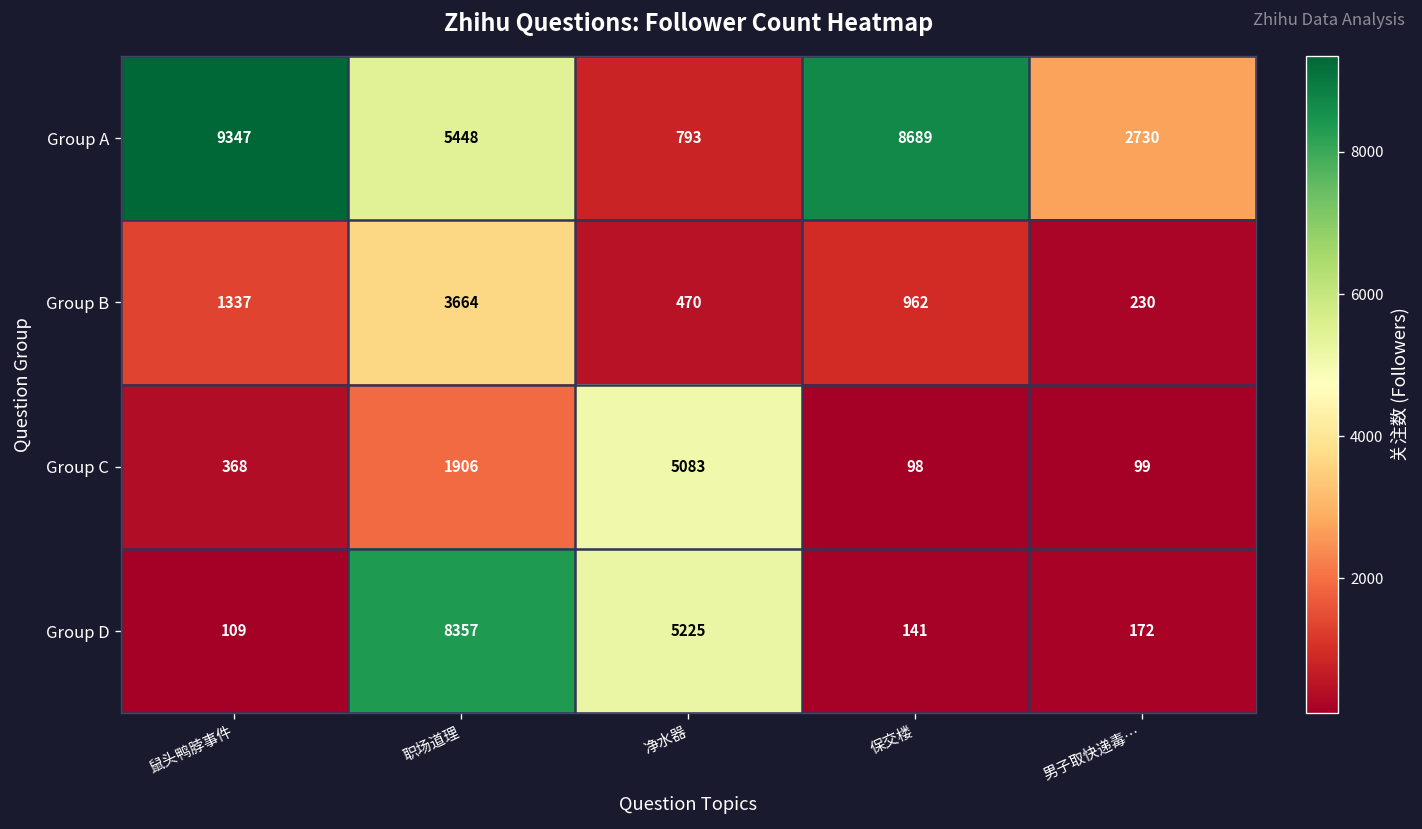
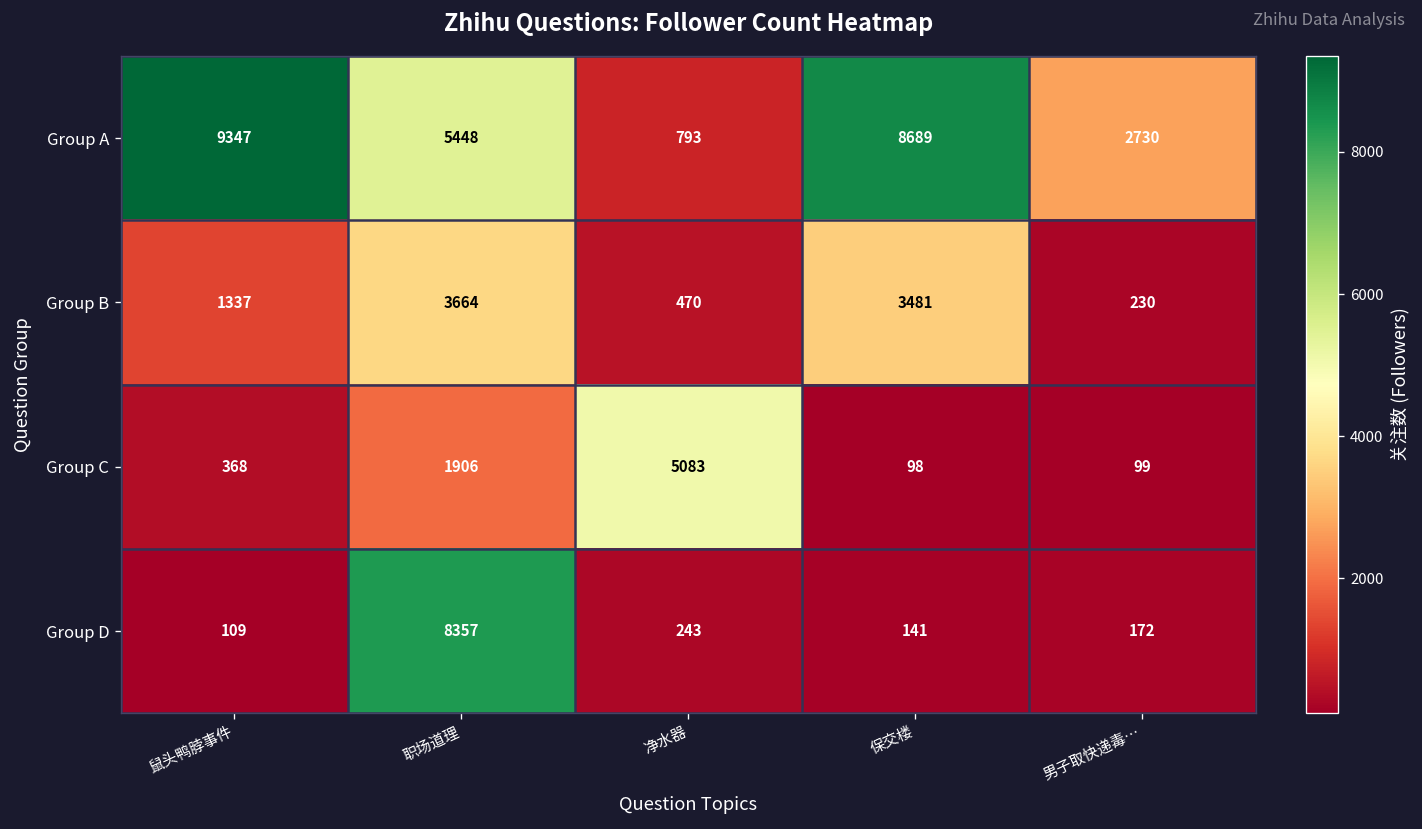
  {
    "Group A": {
      "鼠头鸭脖事件": 9347,
      "职场道理": 5448,
      "净水器": 793,
      "保交楼": 8689,
      "男子取快递毒…": 2730
    },
    "Group B": {
      "鼠头鸭脖事件": 1337,
      "职场道理": 3664,
      "净水器": 470,
-     "保交楼": 962,
+     "保交楼": 3481,
      "男子取快递毒…": 230
    },
    "Group C": {
      "鼠头鸭脖事件": 368,
      "职场道理": 1906,
      "净水器": 5083,
      "保交楼": 98,
      "男子取快递毒…": 99
    },
    "Group D": {
      "鼠头鸭脖事件": 109,
      "职场道理": 8357,
-     "净水器": 5225,
+     "净水器": 243,
      "保交楼": 141,
      "男子取快递毒…": 172
    }
  }
